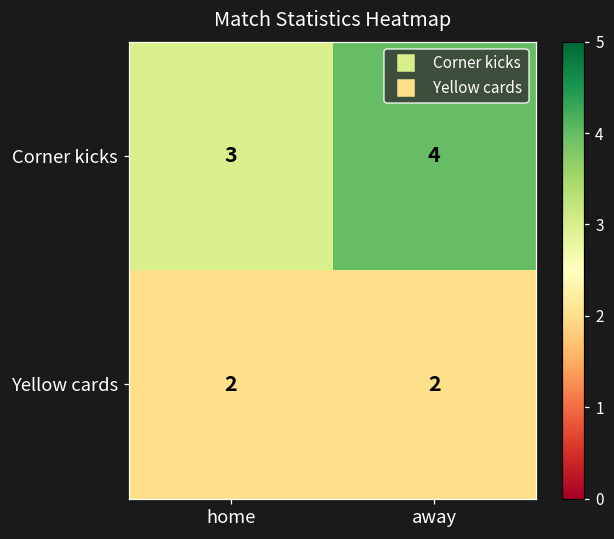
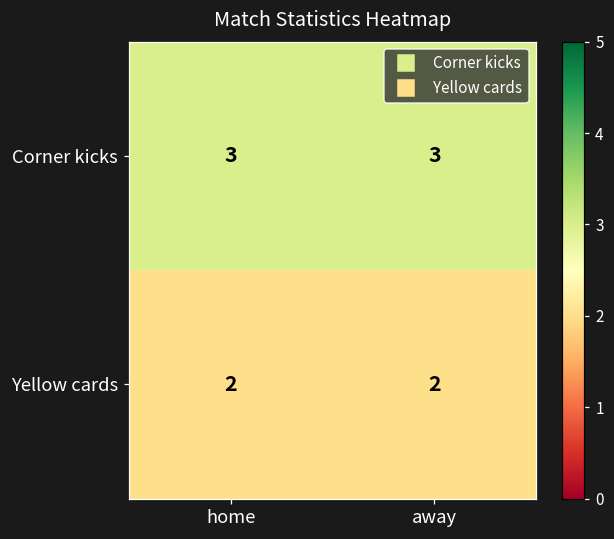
  {
    "Corner kicks": {
      "home": 3,
-     "away": 4
+     "away": 3
    },
    "Yellow cards": {
      "home": 2,
      "away": 2
    }
  }
